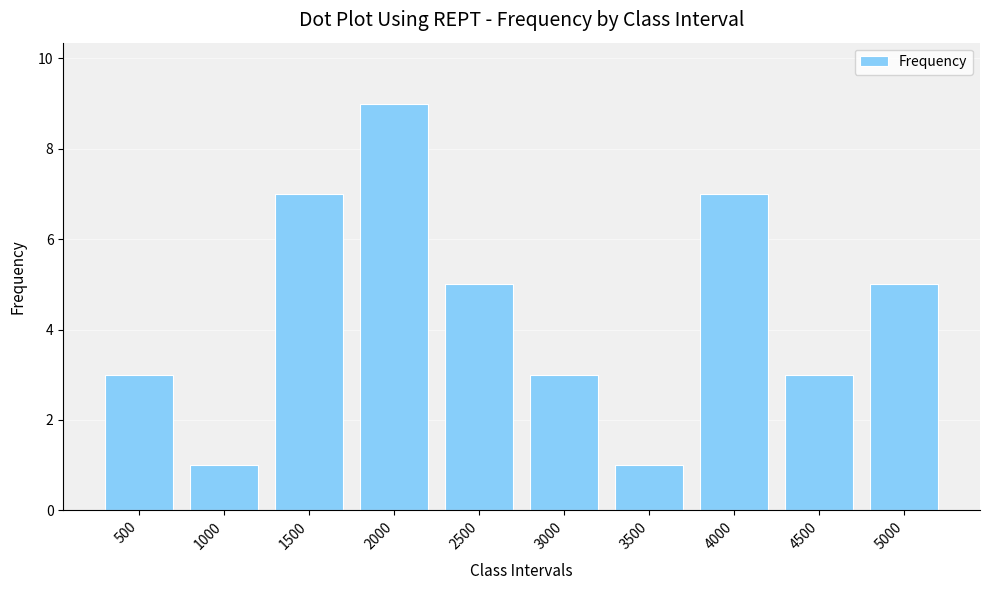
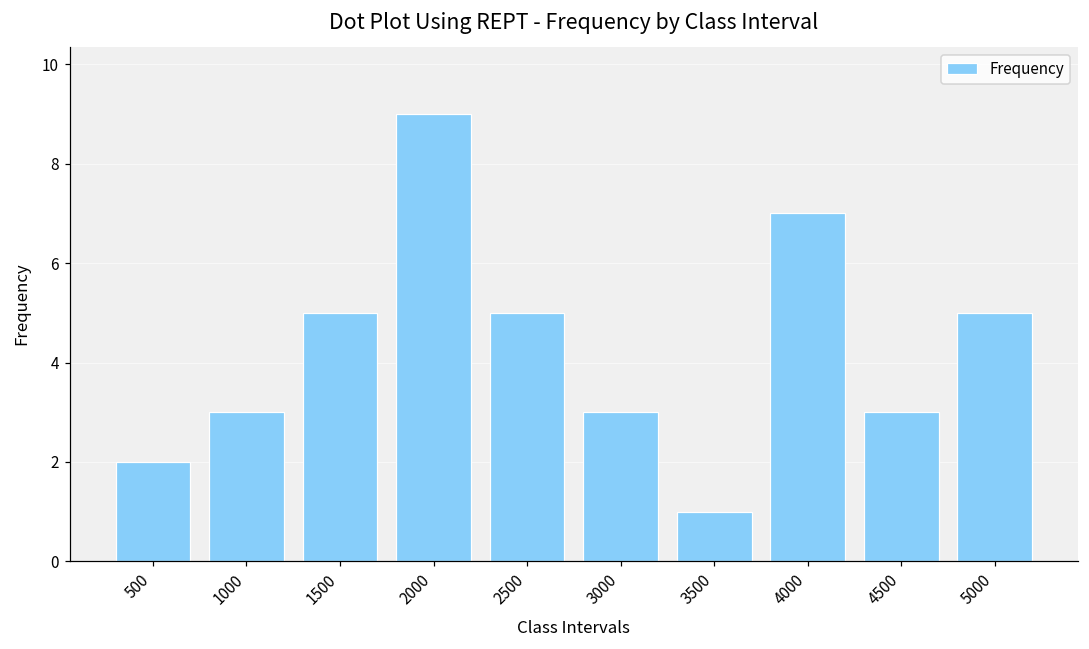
  {
-   "500": 3,
-   "1000": 1,
-   "1500": 7,
+   "500": 2,
+   "1000": 3,
+   "1500": 5,
    "2000": 9,
    "2500": 5,
    "3000": 3,
    "3500": 1,
    "4000": 7,
    "4500": 3,
    "5000": 5
  }
